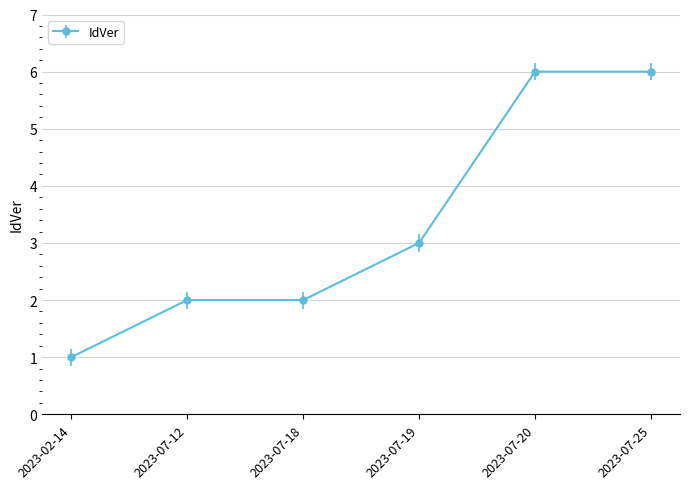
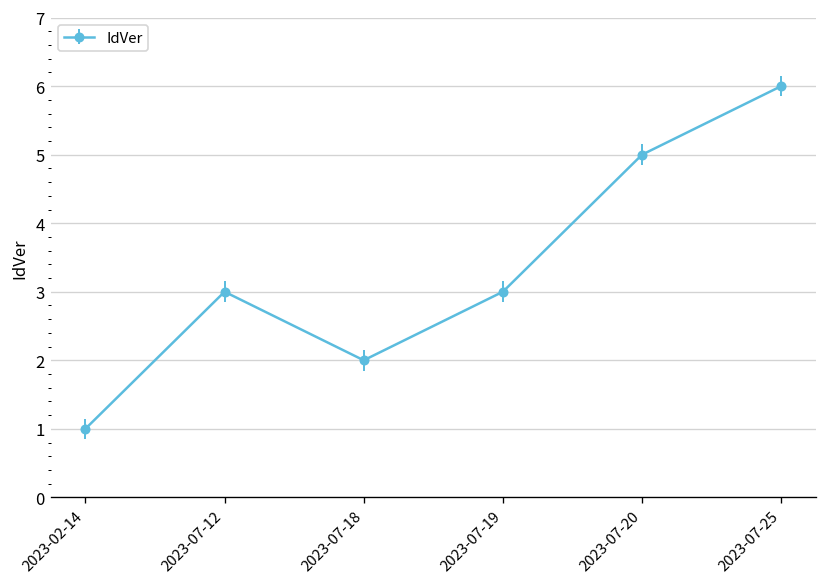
  {
    "2023-02-14": 1,
-   "2023-07-12": 2,
+   "2023-07-12": 3,
    "2023-07-18": 2,
    "2023-07-19": 3,
-   "2023-07-20": 6,
+   "2023-07-20": 5,
    "2023-07-25": 6
  }
